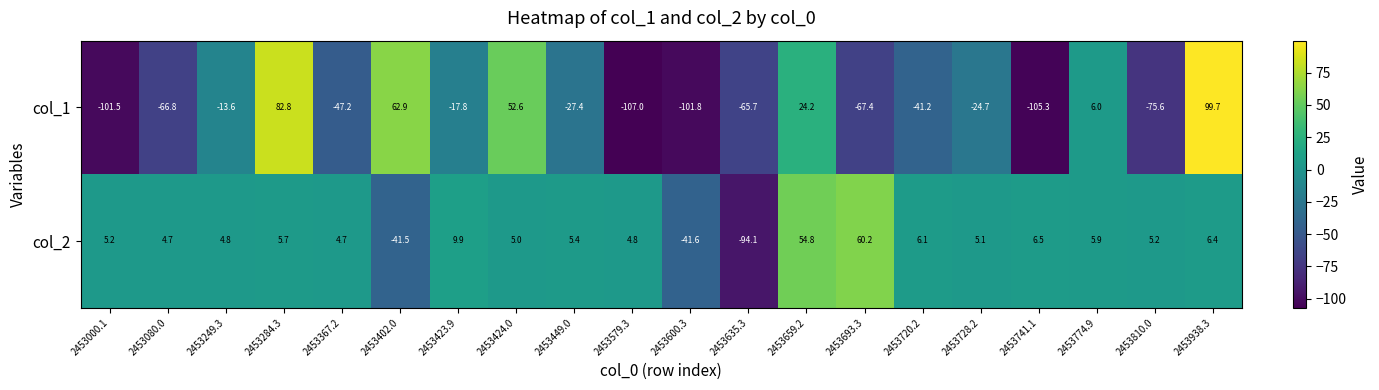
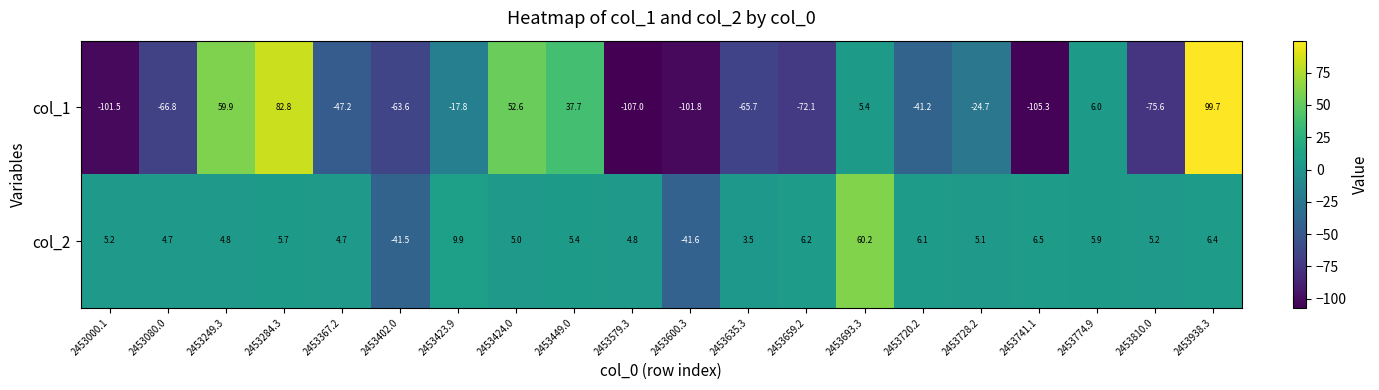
  {
    "col_1": {
      "2453000.1": -101.5,
      "2453080.0": -66.8,
-     "2453249.3": -13.6,
+     "2453249.3": 59.9,
      "2453284.3": 82.8,
      "2453367.2": -47.2,
-     "2453402.0": 62.9,
+     "2453402.0": -63.6,
      "2453423.9": -17.8,
      "2453424.0": 52.6,
-     "2453449.0": -27.4,
+     "2453449.0": 37.7,
      "2453579.3": -107.0,
      "2453600.3": -101.8,
      "2453635.3": -65.7,
-     "2453659.2": 24.2,
-     "2453693.3": -67.4,
+     "2453659.2": -72.1,
+     "2453693.3": 5.4,
      "2453720.2": -41.2,
      "2453728.2": -24.7,
      "2453741.1": -105.3,
      "2453774.9": 6.0,
      "2453810.0": -75.6,
      "2453938.3": 99.7
    },
    "col_2": {
      "2453000.1": 5.2,
      "2453080.0": 4.7,
      "2453249.3": 4.8,
      "2453284.3": 5.7,
      "2453367.2": 4.7,
      "2453402.0": -41.5,
      "2453423.9": 9.9,
      "2453424.0": 5.0,
      "2453449.0": 5.4,
      "2453579.3": 4.8,
      "2453600.3": -41.6,
-     "2453635.3": -94.1,
-     "2453659.2": 54.8,
+     "2453635.3": 3.5,
+     "2453659.2": 6.2,
      "2453693.3": 60.2,
      "2453720.2": 6.1,
      "2453728.2": 5.1,
      "2453741.1": 6.5,
      "2453774.9": 5.9,
      "2453810.0": 5.2,
      "2453938.3": 6.4
    }
  }
